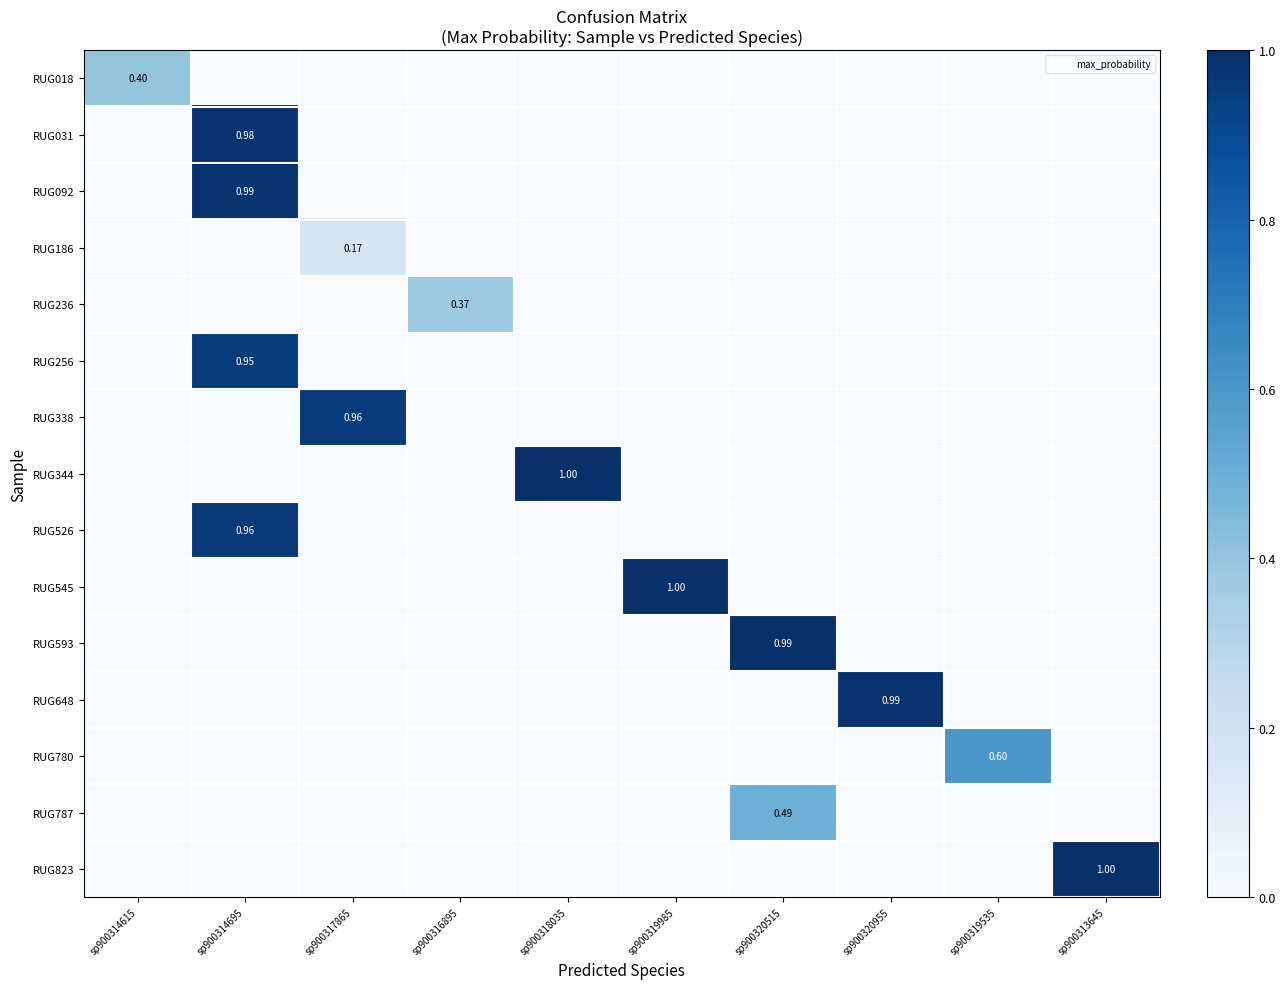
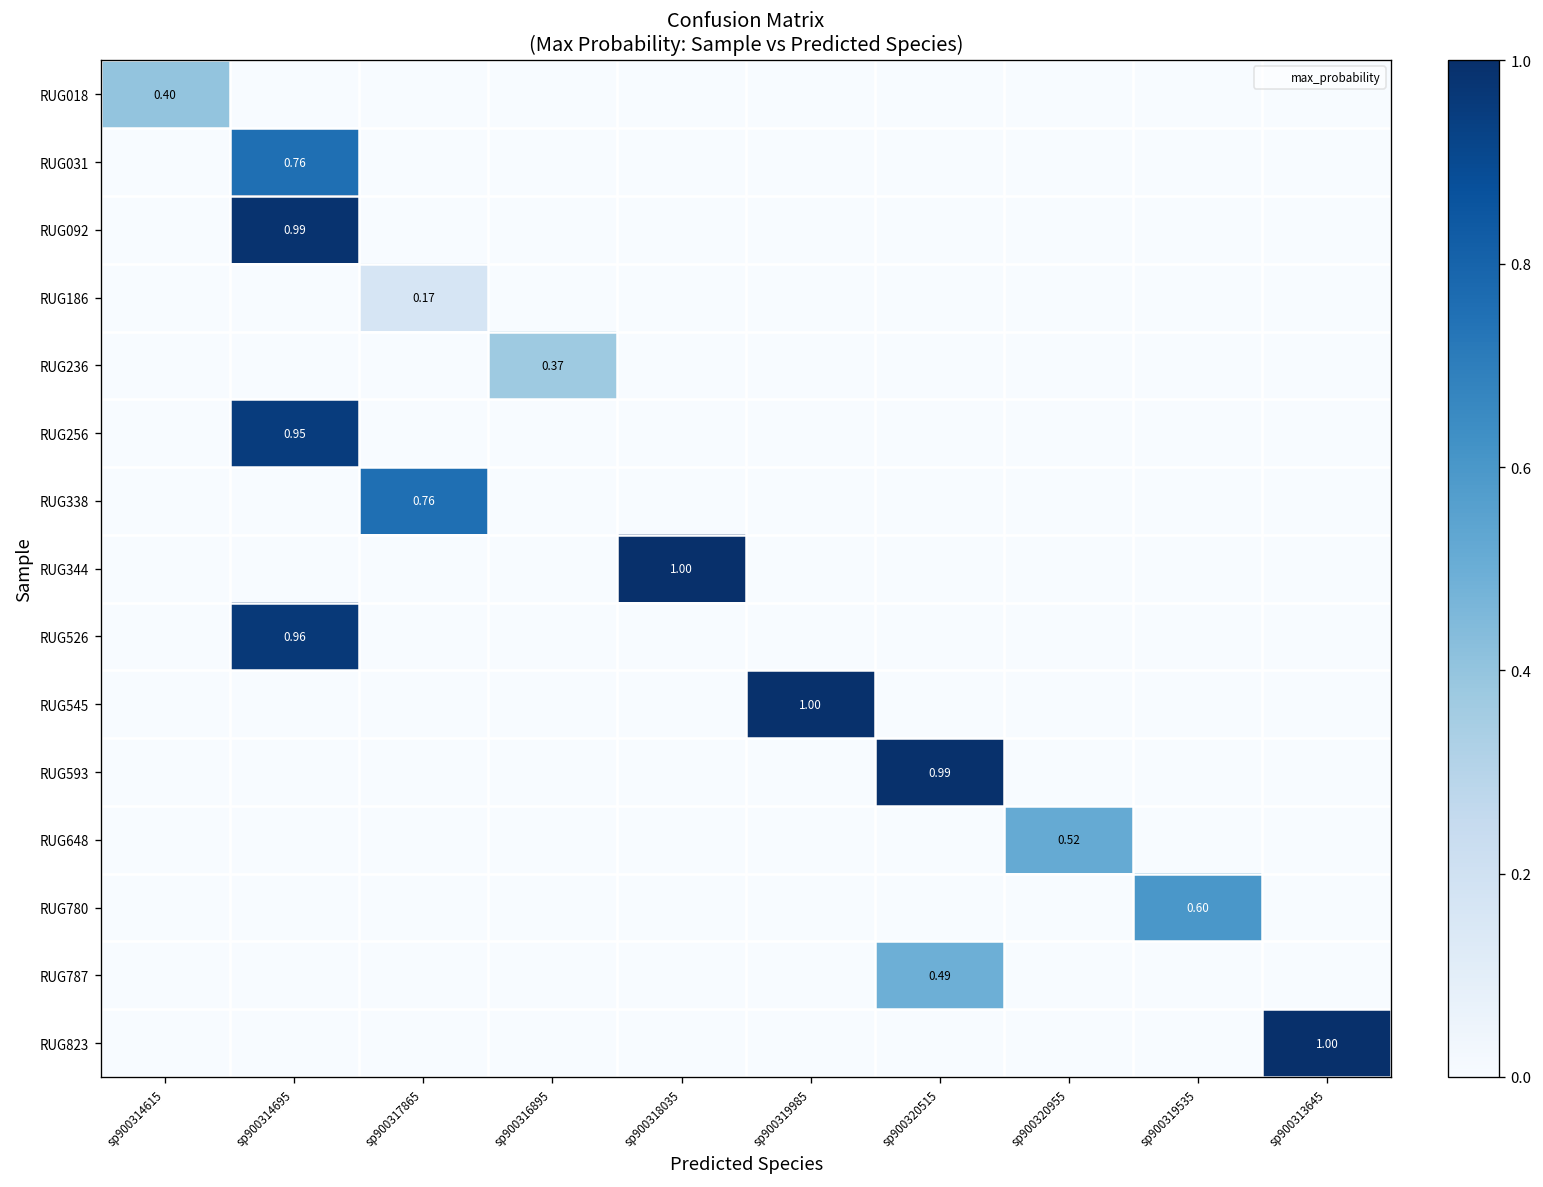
  {
    "RUG018": {
      "sp900314615": 0.40
    },
    "RUG031": {
-     "sp900314695": 0.98
+     "sp900314695": 0.76
    },
    "RUG092": {
      "sp900314695": 0.99
    },
    "RUG186": {
      "sp900317865": 0.17
    },
    "RUG236": {
      "sp900316895": 0.37
    },
    "RUG256": {
      "sp900314695": 0.95
    },
    "RUG338": {
-     "sp900317865": 0.96
+     "sp900317865": 0.76
    },
    "RUG344": {
      "sp900318035": 1.00
    },
    "RUG526": {
      "sp900314695": 0.96
    },
    "RUG545": {
      "sp900319985": 1.00
    },
    "RUG593": {
      "sp900320515": 0.99
    },
    "RUG648": {
-     "sp900320955": 0.99
+     "sp900320955": 0.52
    },
    "RUG780": {
      "sp900319535": 0.60
    },
    "RUG787": {
      "sp900320515": 0.49
    },
    "RUG823": {
      "sp900313645": 1.00
    }
  }
